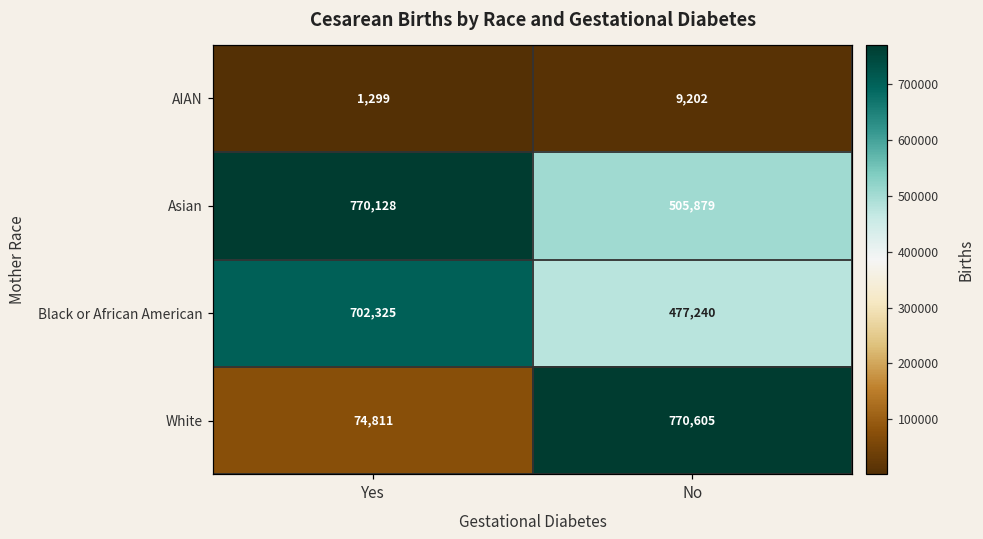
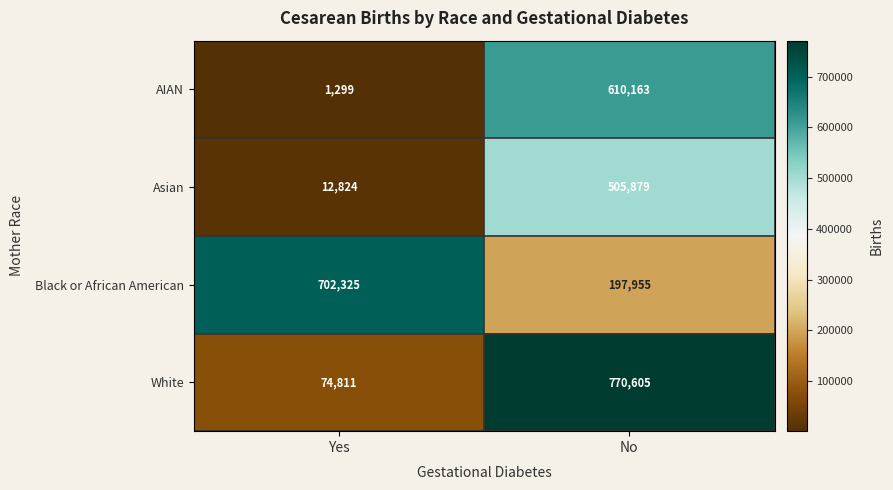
  {
    "AIAN": {
      "Yes": "1,299",
-     "No": "9,202"
+     "No": "610,163"
    },
    "Asian": {
-     "Yes": "770,128",
+     "Yes": "12,824",
      "No": "505,879"
    },
    "Black or African American": {
      "Yes": "702,325",
-     "No": "477,240"
+     "No": "197,955"
    },
    "White": {
      "Yes": "74,811",
      "No": "770,605"
    }
  }
